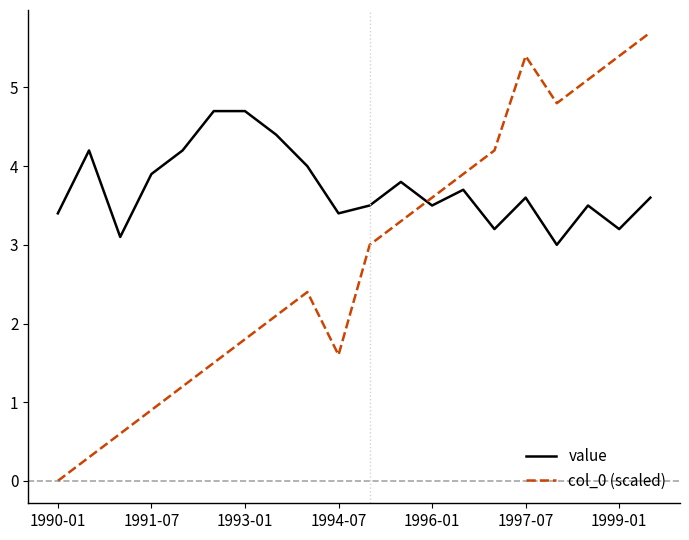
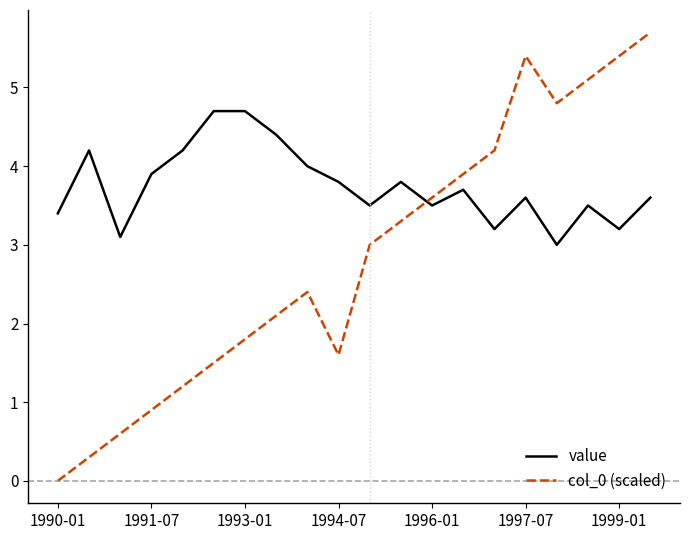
  {
    "value": {
      "1990-01": 3.4,
      "1991-07": 3.9,
      "1993-01": 4.7,
-     "1994-07": 3.4,
+     "1994-07": 3.8,
      "1996-01": 3.5,
      "1997-07": 3.6,
      "1999-01": 3.2
    },
    "col_0 (scaled)": {
      "1990-01": 0.0,
      "1991-07": 0.9,
      "1993-01": 1.8,
      "1994-07": 1.6,
      "1996-01": 3.6,
      "1997-07": 5.4,
      "1999-01": 5.4
    }
  }
